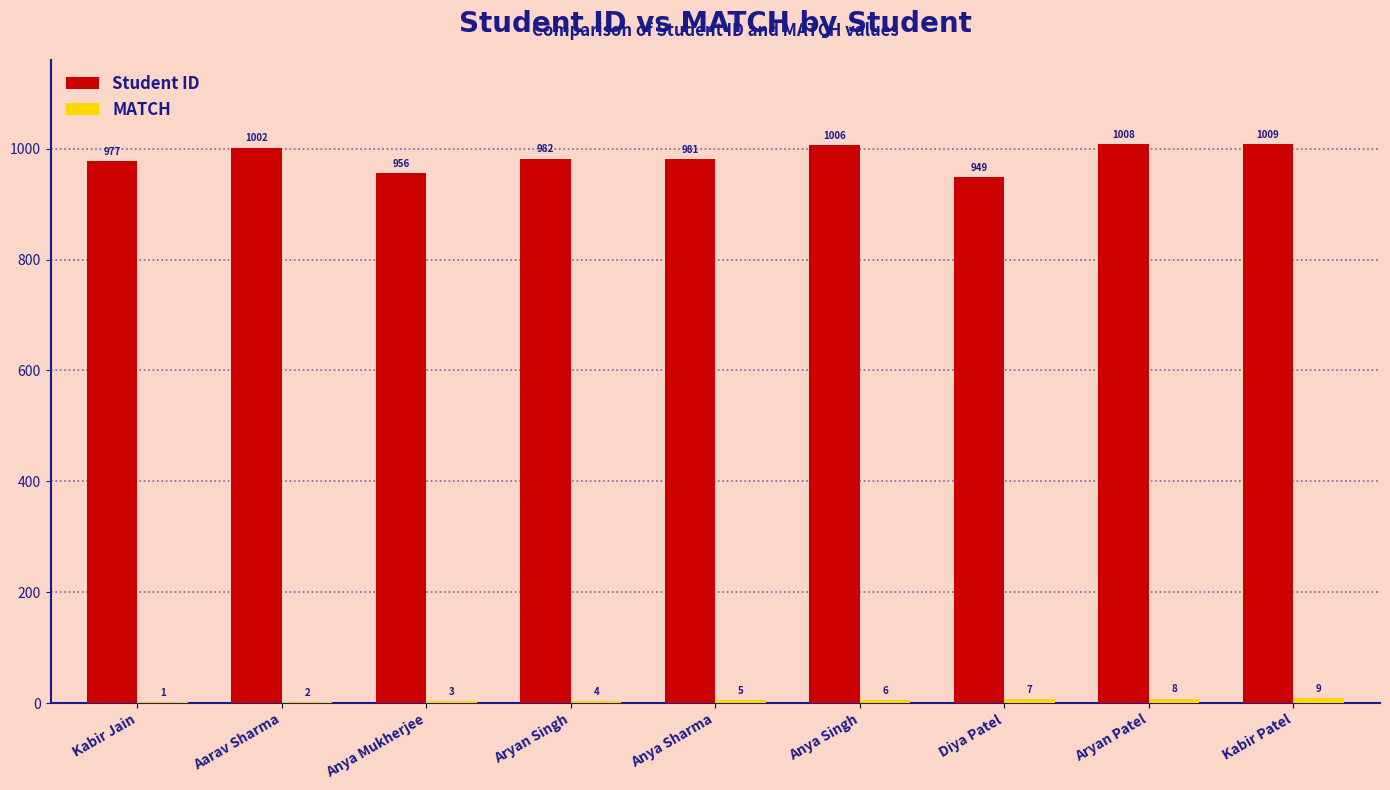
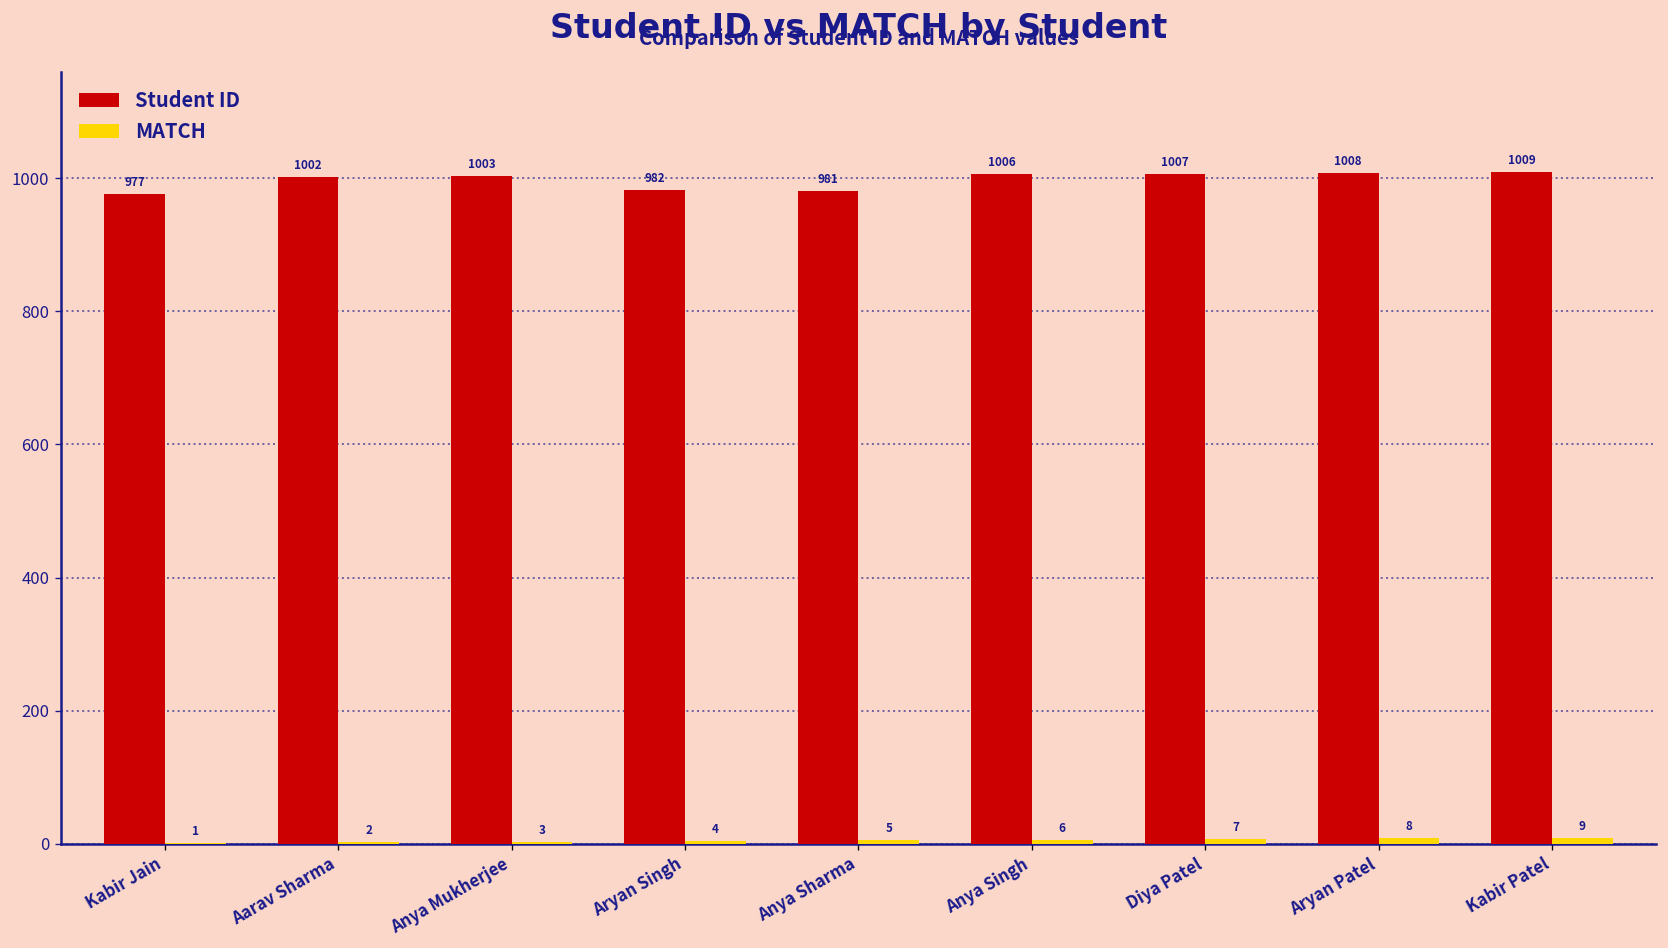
  {
    "Student ID": {
      "Kabir Jain": 977,
      "Aarav Sharma": 1002,
-     "Anya Mukherjee": 956,
+     "Anya Mukherjee": 1003,
      "Aryan Singh": 982,
      "Anya Sharma": 981,
      "Anya Singh": 1006,
-     "Diya Patel": 949,
+     "Diya Patel": 1007,
      "Aryan Patel": 1008,
      "Kabir Patel": 1009
    },
    "MATCH": {
      "Kabir Jain": 1,
      "Aarav Sharma": 2,
      "Anya Mukherjee": 3,
      "Aryan Singh": 4,
      "Anya Sharma": 5,
      "Anya Singh": 6,
      "Diya Patel": 7,
      "Aryan Patel": 8,
      "Kabir Patel": 9
    }
  }
